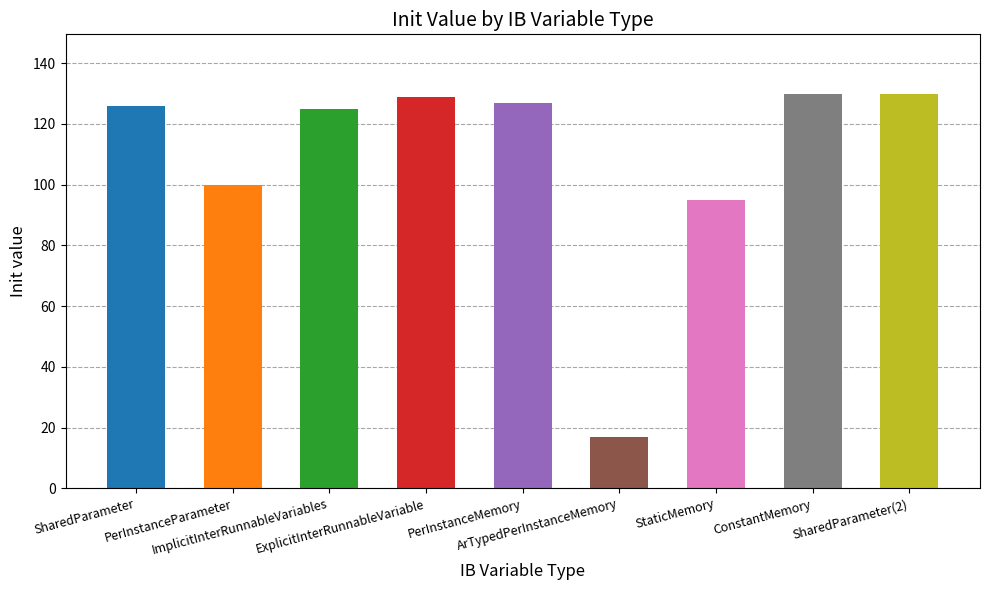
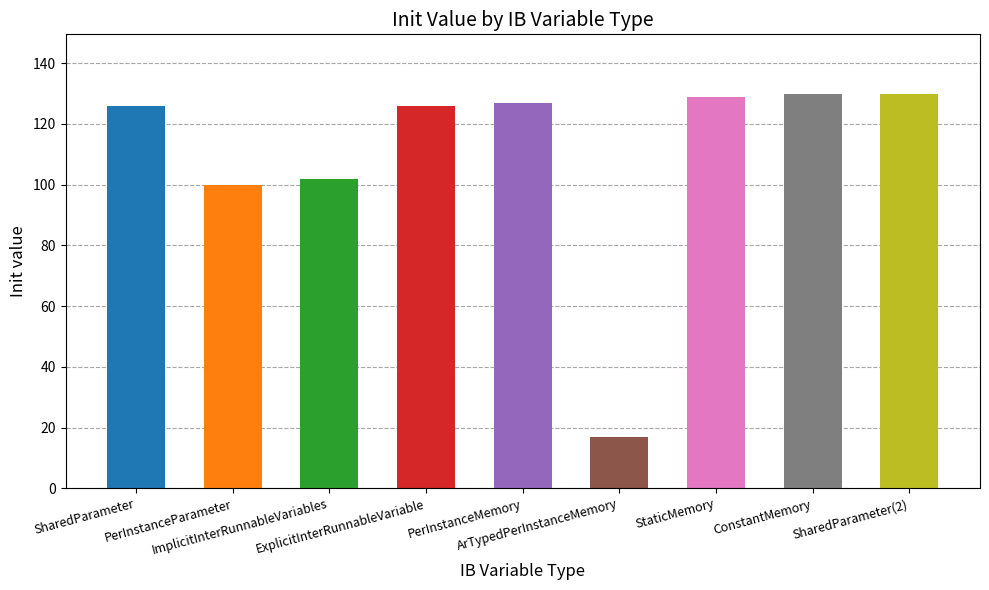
  {
    "SharedParameter": 126,
    "PerInstanceParameter": 100,
-   "ImplicitInterRunnableVariables": 125,
-   "ExplicitInterRunnableVariable": 129,
+   "ImplicitInterRunnableVariables": 102,
+   "ExplicitInterRunnableVariable": 126,
    "PerInstanceMemory": 127,
    "ArTypedPerInstanceMemory": 17,
-   "StaticMemory": 95,
+   "StaticMemory": 129,
    "ConstantMemory": 130,
    "SharedParameter(2)": 130
  }
